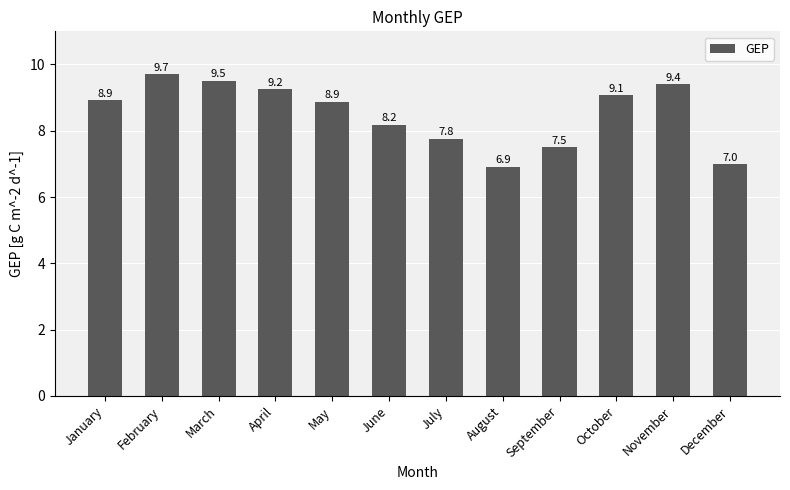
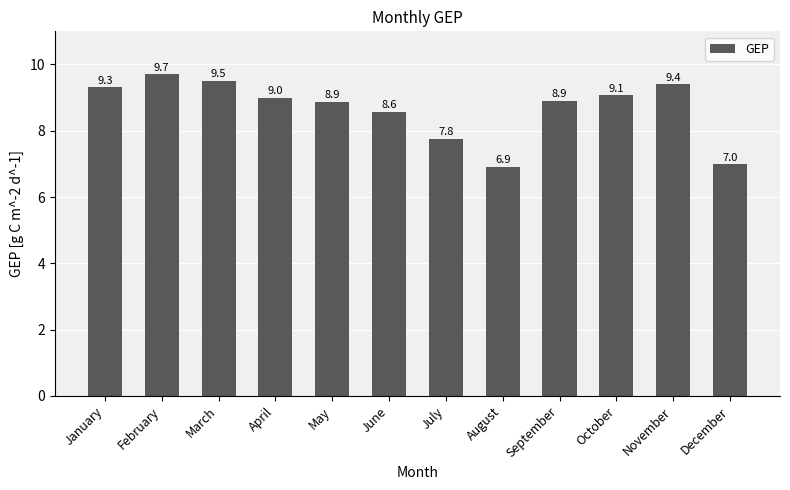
  {
-   "January": 8.9,
+   "January": 9.3,
    "February": 9.7,
    "March": 9.5,
-   "April": 9.2,
+   "April": 9.0,
    "May": 8.9,
-   "June": 8.2,
+   "June": 8.6,
    "July": 7.8,
    "August": 6.9,
-   "September": 7.5,
+   "September": 8.9,
    "October": 9.1,
    "November": 9.4,
    "December": 7.0
  }
